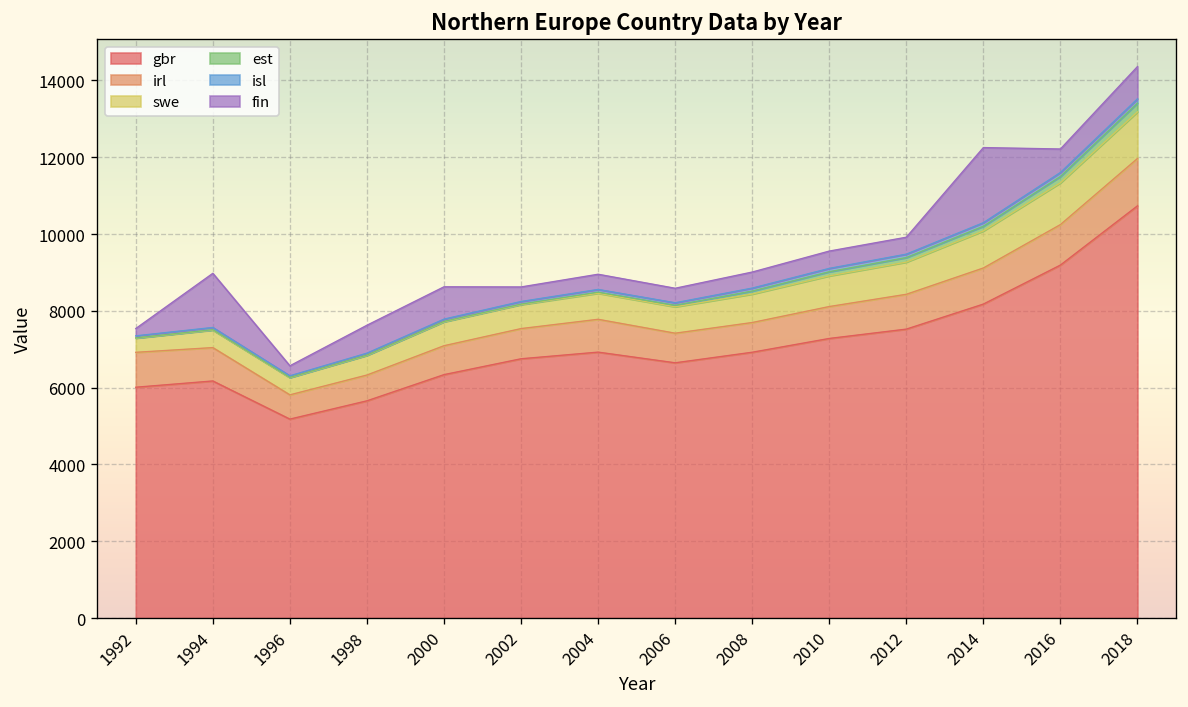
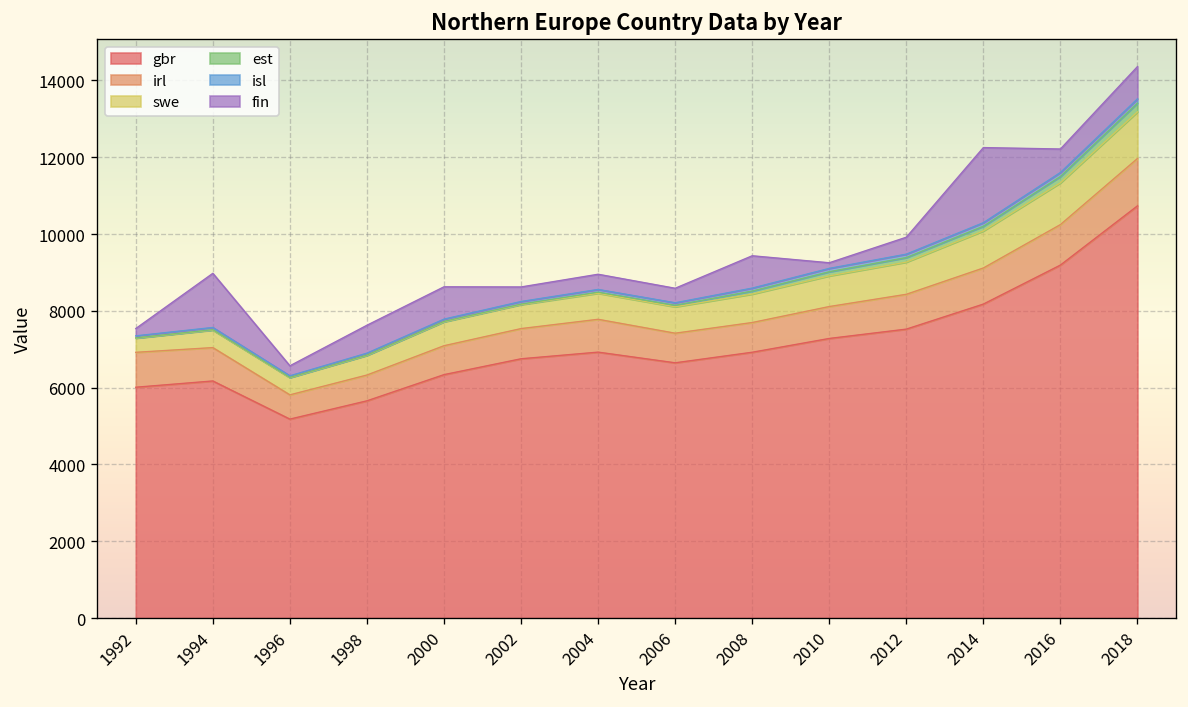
  {
    "swe": {
      "2010": 800,
      "2012": 800,
      "2014": 1000,
      "2016": 1100,
      "2018": 1200
    },
    "est": {
      "2010": 100,
      "2012": 100,
      "2014": 100,
      "2016": 200,
      "2018": 200
    },
    "isl": {
      "2010": 100,
      "2012": 100,
      "2014": 100,
      "2016": 100,
      "2018": 100
    },
    "fin": {
      "1992": 200,
      "1994": 1400,
      "1996": 300,
      "1998": 700,
      "2000": 800,
      "2002": 400,
      "2004": 400,
      "2006": 400,
-     "2008": 400,
-     "2010": 500,
+     "2008": 800,
+     "2010": 100,
      "2012": 400,
      "2014": 2000,
      "2016": 600,
      "2018": 800
    }
  }
